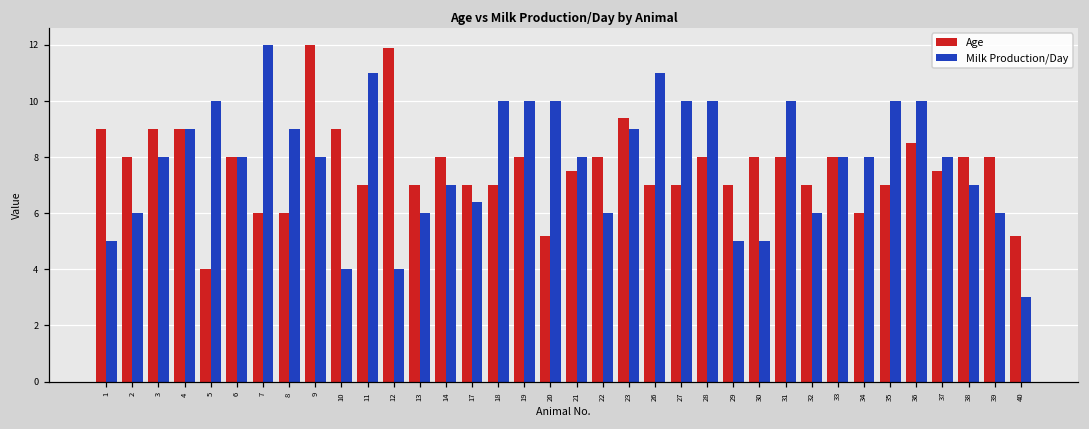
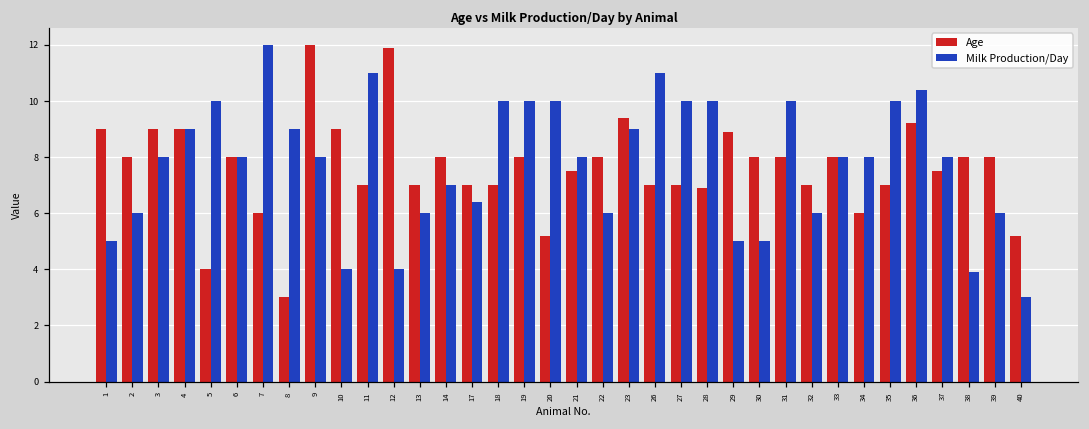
  {
    "Age": {
      "1": 9.0,
      "2": 8.0,
      "3": 9.0,
      "4": 9.0,
      "5": 4.0,
      "6": 8.0,
      "7": 6.0,
-     "8": 6,
+     "8": 3,
      "9": 12.0,
      "10": 9.0,
      "11": 7.0,
      "12": 11.9,
      "13": 7.0,
      "14": 8.0,
      "17": 7.0,
      "18": 7.0,
      "19": 8.0,
      "20": 5.2,
      "21": 7.5,
      "22": 8.0,
      "23": 9.4,
      "26": 7.0,
      "27": 7.0,
-     "28": 8.0,
-     "29": 7.0,
+     "28": 6.9,
+     "29": 8.9,
      "30": 8.0,
      "31": 8.0,
      "32": 7.0,
      "33": 8.0,
      "34": 6.0,
      "35": 7.0,
-     "36": 8.5,
+     "36": 9.2,
      "37": 7.5,
      "38": 8.0,
      "39": 8.0,
      "40": 5.2
    },
    "Milk Production/Day": {
      "1": 5.0,
      "2": 6.0,
      "3": 8.0,
      "4": 9.0,
      "5": 10.0,
      "6": 8.0,
      "7": 12.0,
      "8": 9.0,
      "9": 8.0,
      "10": 4.0,
      "11": 11.0,
      "12": 4.0,
      "13": 6.0,
      "14": 7.0,
      "17": 6.4,
      "18": 10.0,
      "19": 10.0,
      "20": 10.0,
      "21": 8.0,
      "22": 6.0,
      "23": 9.0,
      "26": 11.0,
      "27": 10.0,
      "28": 10.0,
      "29": 5.0,
      "30": 5.0,
      "31": 10.0,
      "32": 6.0,
      "33": 8.0,
      "34": 8.0,
      "35": 10.0,
-     "36": 10.0,
+     "36": 10.4,
      "37": 8.0,
-     "38": 7.0,
+     "38": 3.9,
      "39": 6.0,
      "40": 3.0
    }
  }
